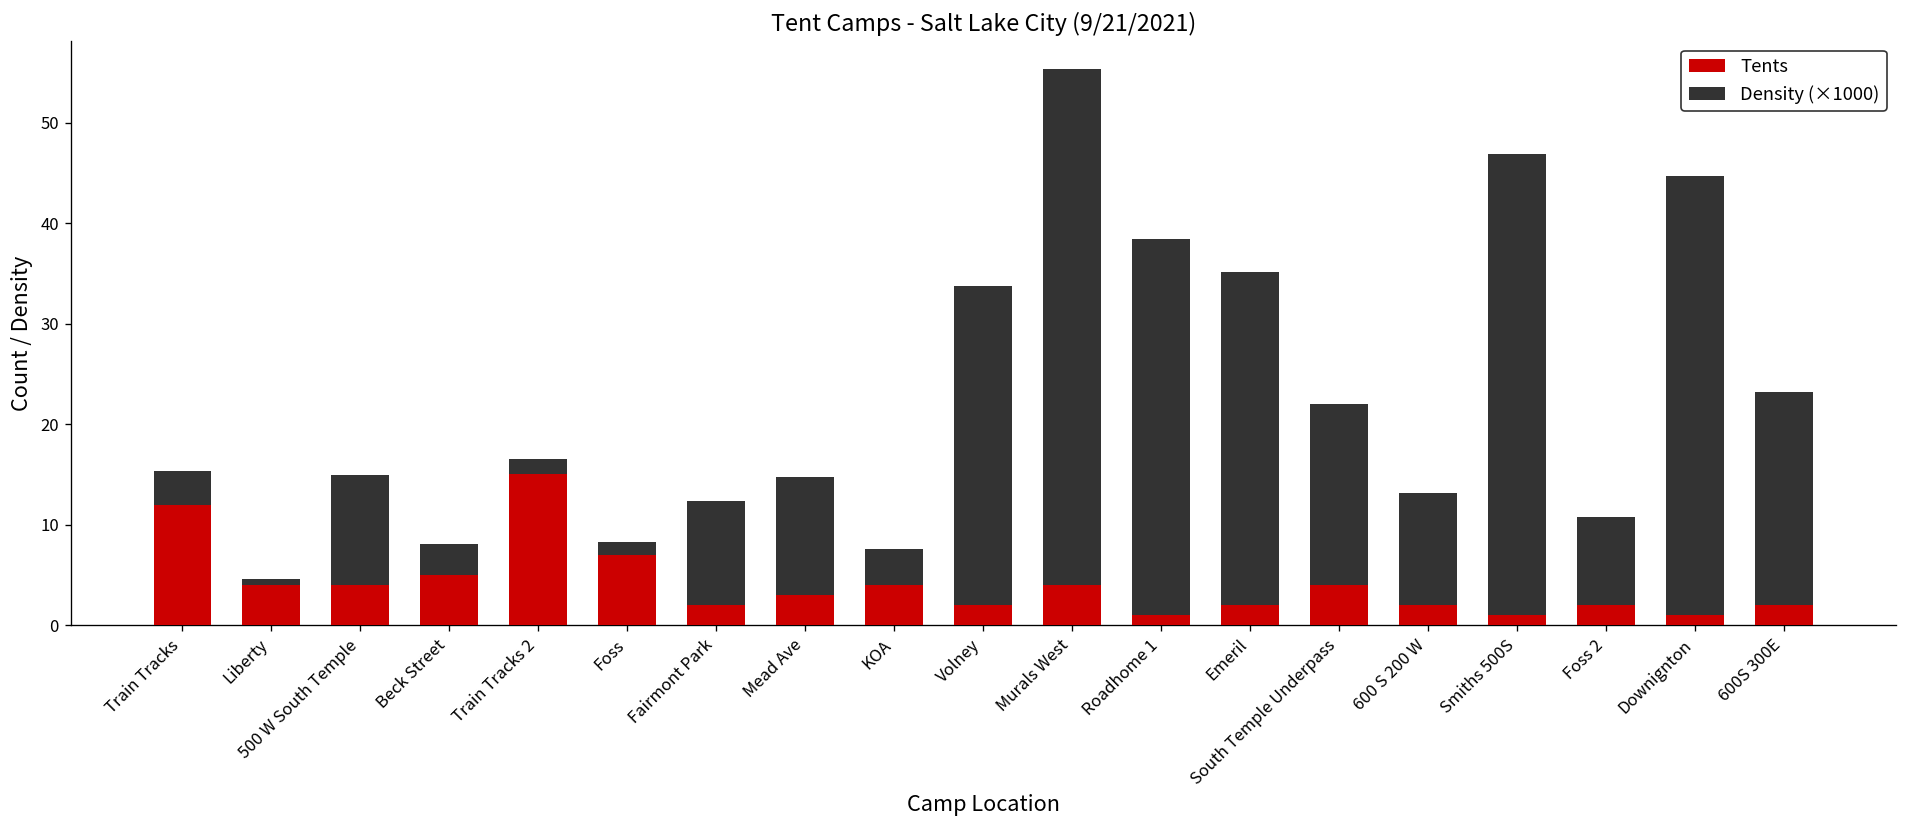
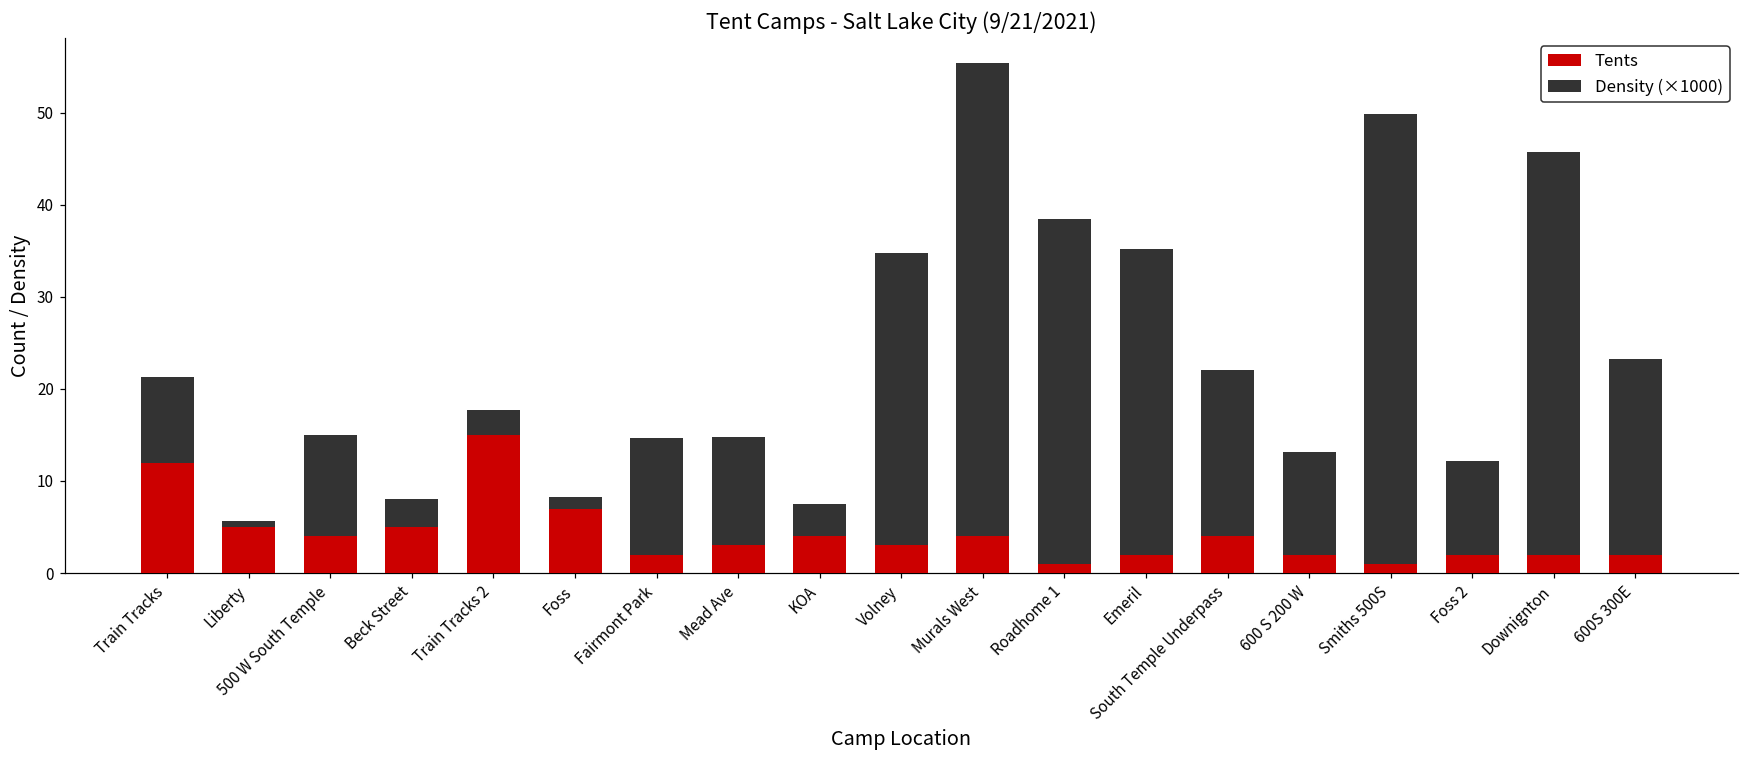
  {
    "Tents": {
      "Train Tracks": 12,
-     "Liberty": 4,
+     "Liberty": 5,
      "500 W South Temple": 4,
      "Beck Street": 5,
      "Train Tracks 2": 15,
      "Foss": 7,
      "Fairmont Park": 2,
      "Mead Ave": 3,
      "KOA": 4,
-     "Volney": 2,
+     "Volney": 3,
      "Murals West": 4,
      "Roadhome 1": 1,
      "Emeril": 2,
      "South Temple Underpass": 4,
      "600 S 200 W": 2,
      "Smiths 500S": 1,
      "Foss 2": 2,
-     "Downignton": 1,
+     "Downignton": 2,
      "600S 300E": 2
    },
    "Density (×1000)": {
-     "Train Tracks": 3,
+     "Train Tracks": 9,
      "Liberty": 1,
      "500 W South Temple": 11,
      "Beck Street": 3,
-     "Train Tracks 2": 1,
+     "Train Tracks 2": 3,
      "Foss": 1,
-     "Fairmont Park": 10,
+     "Fairmont Park": 13,
      "Mead Ave": 12,
      "KOA": 4,
      "Volney": 32,
      "Murals West": 51,
      "Roadhome 1": 37,
      "Emeril": 33,
      "South Temple Underpass": 18,
      "600 S 200 W": 11,
-     "Smiths 500S": 46,
-     "Foss 2": 9,
+     "Smiths 500S": 49,
+     "Foss 2": 10,
      "Downignton": 44,
      "600S 300E": 21
    }
  }
